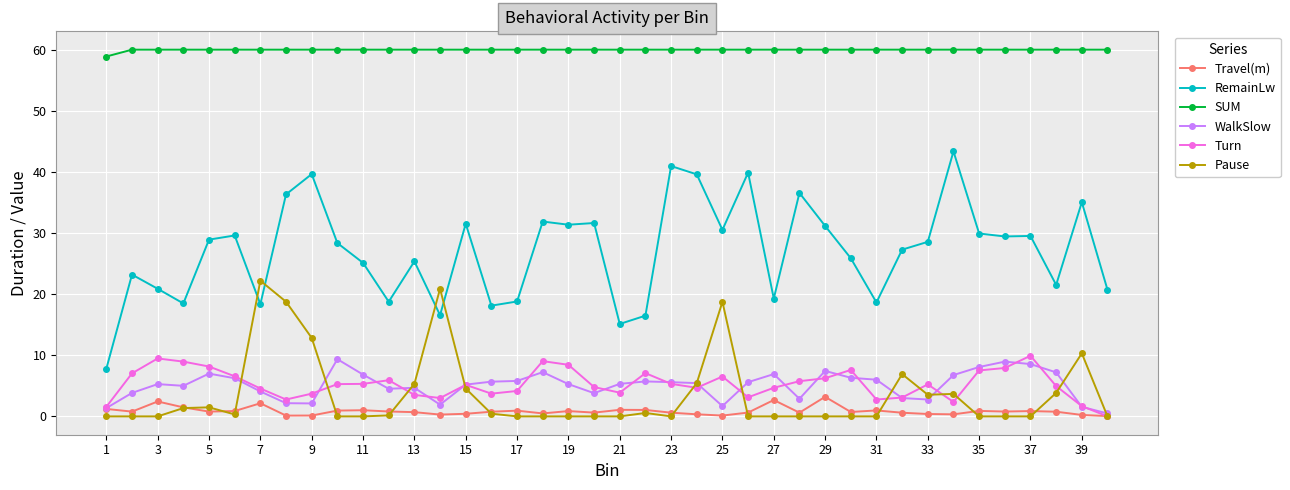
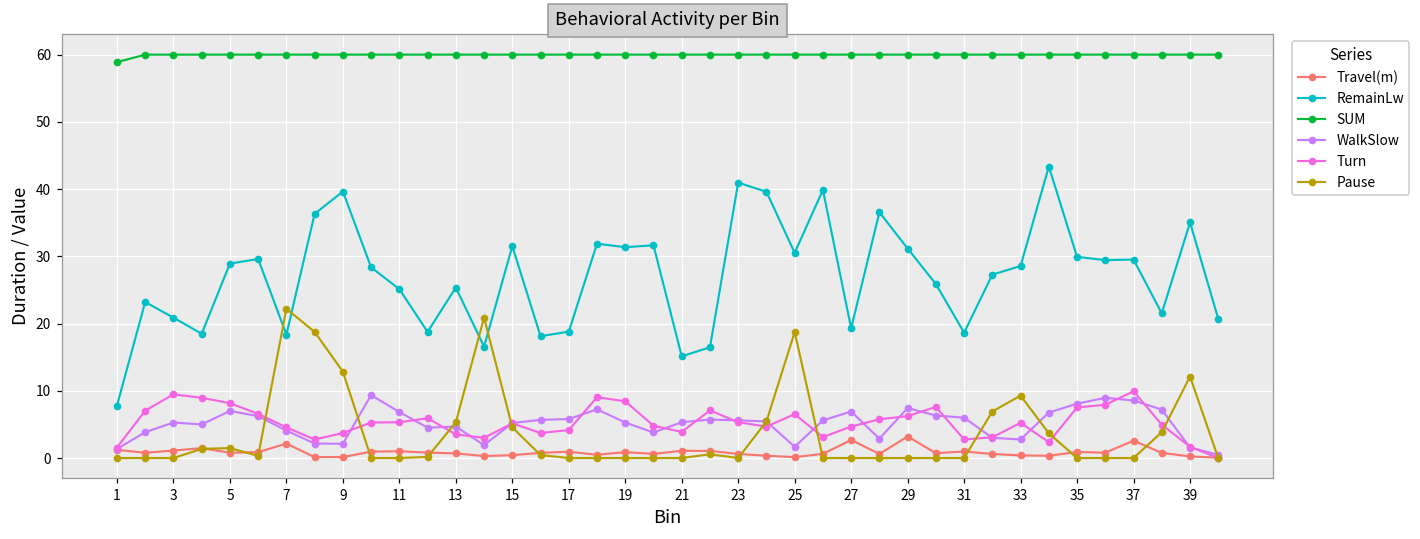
  {
    "Travel(m)": {
-     "3": 2,
+     "3": 1,
      "5": 1,
      "7": 2,
      "9": 0,
      "11": 1,
      "13": 1,
      "15": 0,
      "17": 1,
      "19": 1,
      "21": 1,
      "23": 1,
      "25": 0,
      "27": 3,
      "29": 3,
      "31": 1,
      "33": 0,
      "35": 1,
-     "37": 1,
+     "37": 3,
      "39": 0
    },
    "RemainLw": {
      "1": 8,
      "3": 21,
      "5": 29,
      "7": 18,
      "9": 40,
      "11": 25,
      "13": 25,
      "15": 32,
      "17": 19,
      "19": 31,
      "21": 15,
      "23": 41,
      "25": 31,
      "27": 19,
      "29": 31,
      "31": 19,
      "33": 29,
      "35": 30,
      "37": 30,
      "39": 35
    },
    "SUM": {
      "1": 59,
      "3": 60,
      "5": 60,
      "7": 60,
      "9": 60,
      "11": 60,
      "13": 60,
      "15": 60,
      "17": 60,
      "19": 60,
      "21": 60,
      "23": 60,
      "25": 60,
      "27": 60,
      "29": 60,
      "31": 60,
      "33": 60,
      "35": 60,
      "37": 60,
      "39": 60
    },
    "Pause": {
      "1": 0,
      "3": 0,
      "5": 1,
      "7": 22,
      "9": 13,
      "11": 0,
      "13": 5,
      "15": 5,
      "17": 0,
      "19": 0,
      "21": 0,
      "23": 0,
      "25": 19,
      "27": 0,
      "29": 0,
      "31": 0,
-     "33": 4,
+     "33": 9,
      "35": 0,
      "37": 0,
-     "39": 10
+     "39": 12
    }
  }
